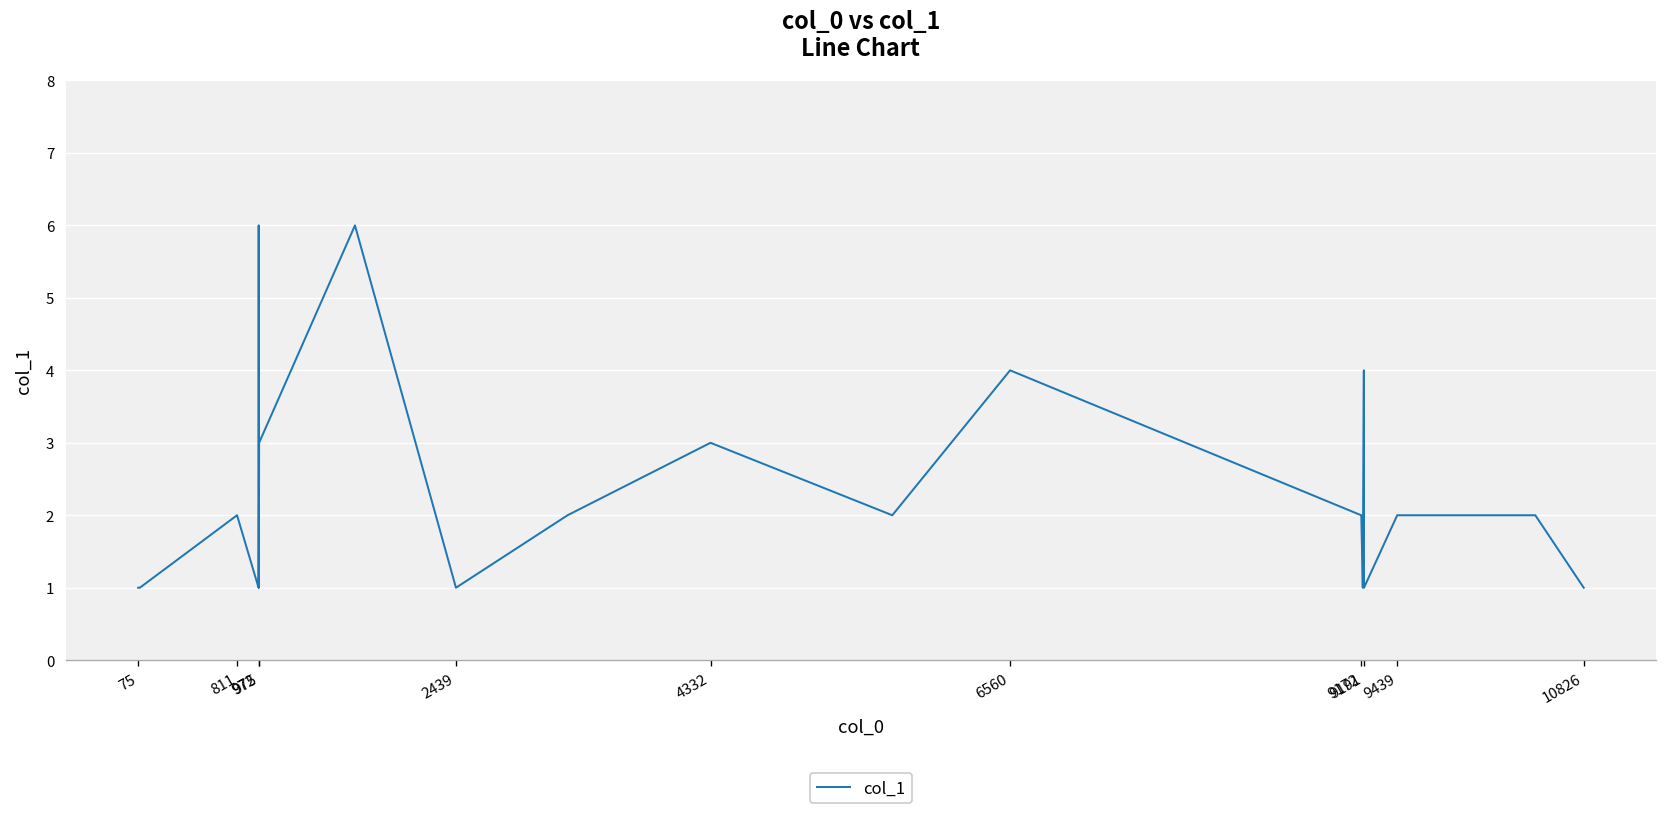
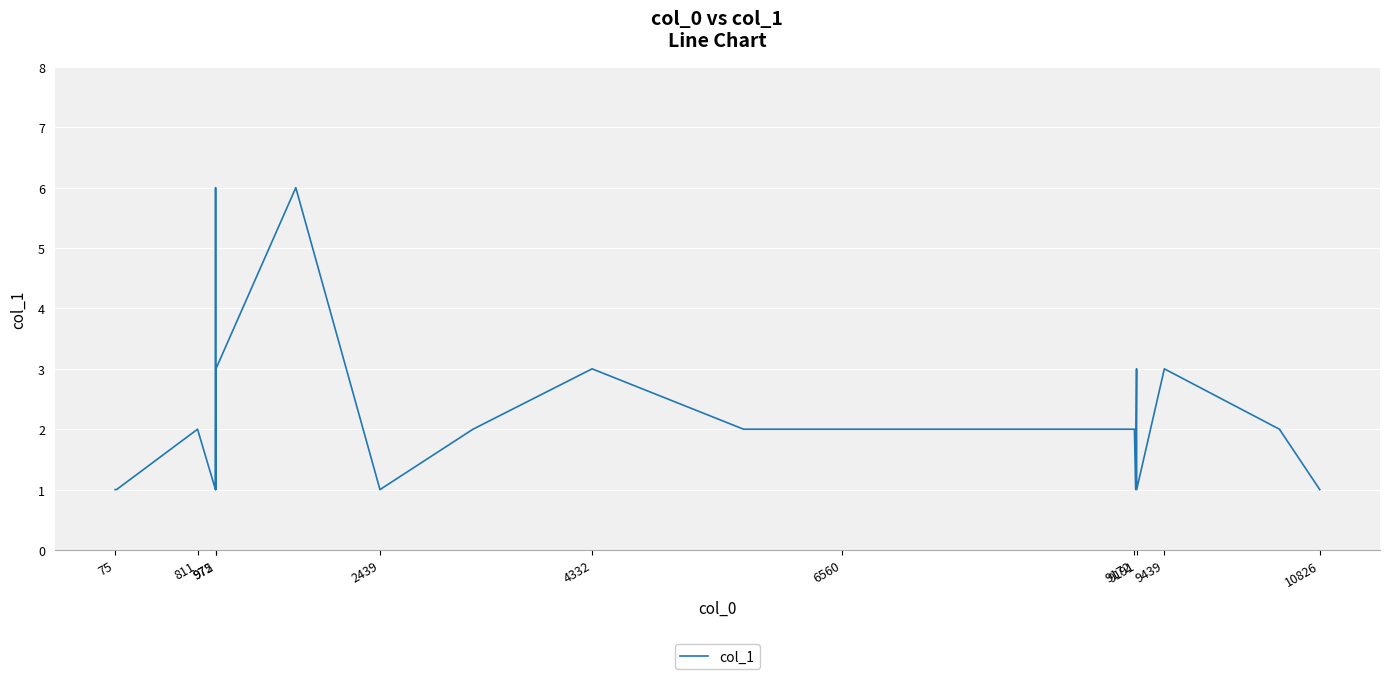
  {
    "75": 1,
    "811": 2,
    "972": 6,
    "975": 3,
    "2439": 1,
    "4332": 3,
-   "6560": 4,
+   "6560": 2,
    "9172": 2,
-   "9191": 4,
-   "9439": 2,
+   "9191": 3,
+   "9439": 3,
    "10826": 1
  }
